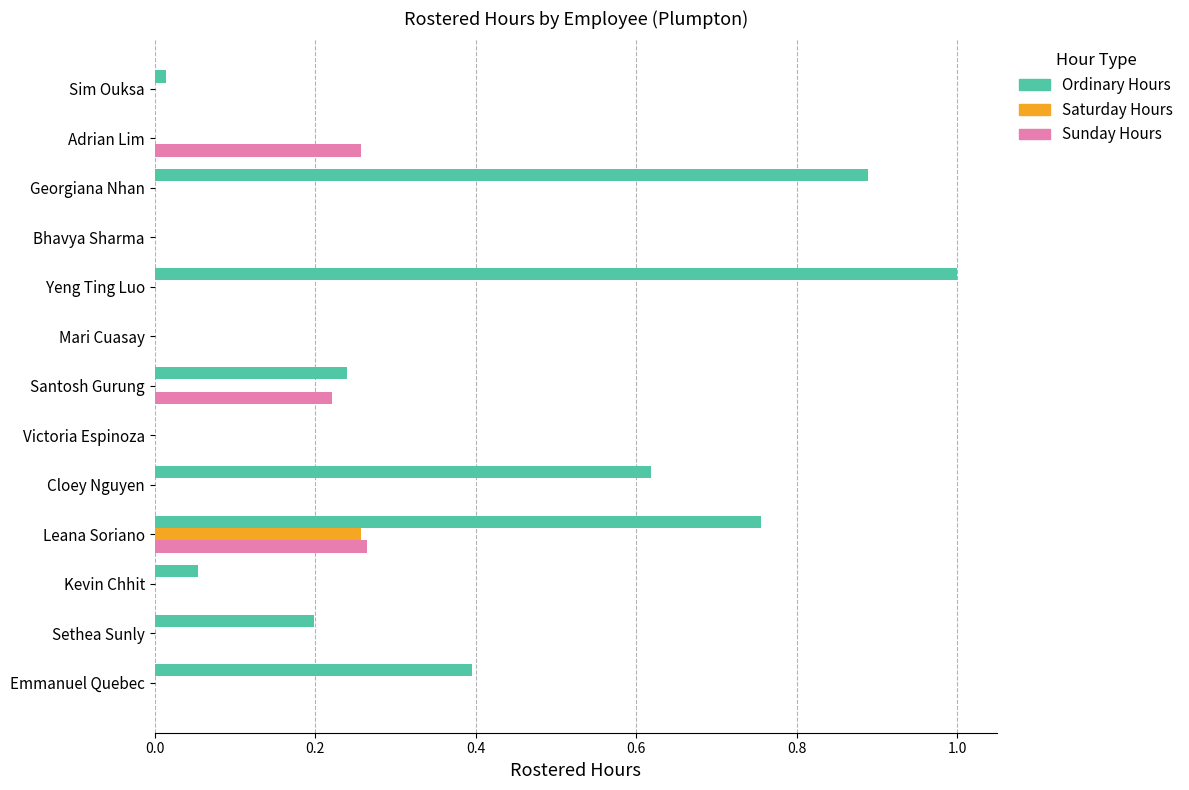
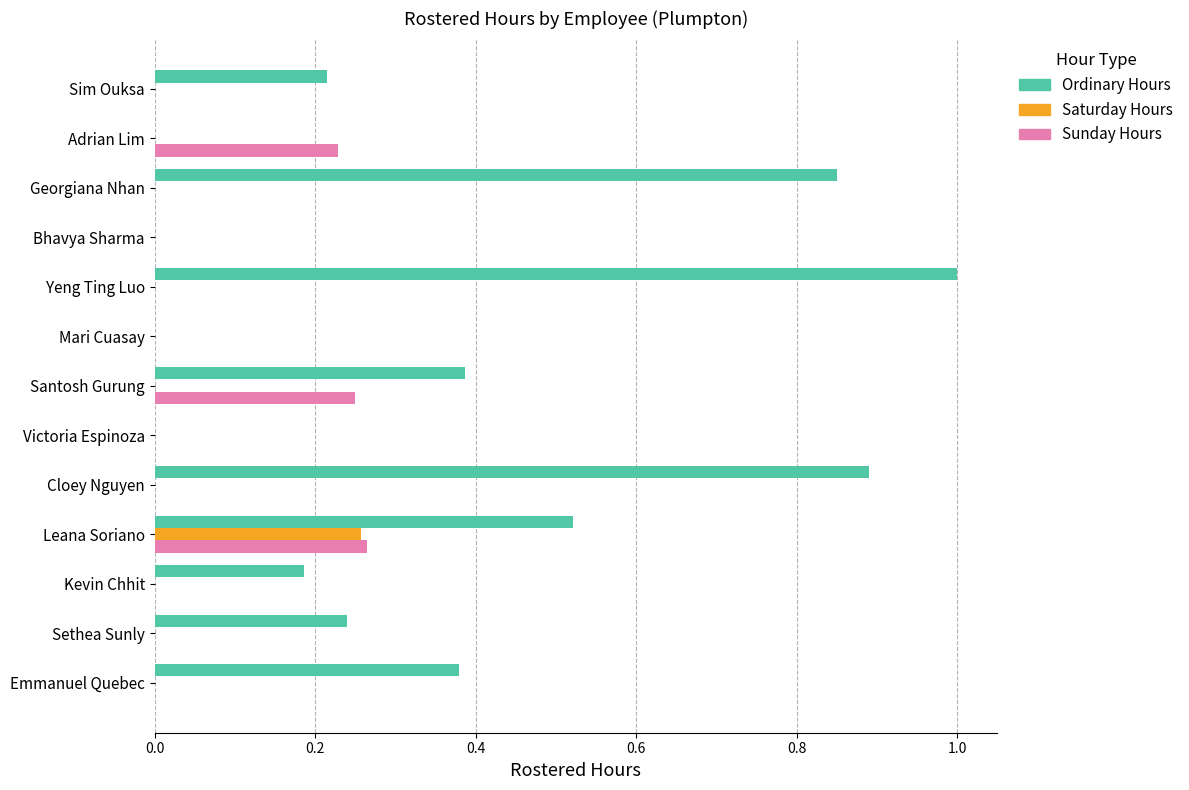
  {
    "Ordinary Hours": {
-     "Sim Ouksa": 0.01,
+     "Sim Ouksa": 0.21,
      "Adrian Lim": 0.00,
-     "Georgiana Nhan": 0.89,
+     "Georgiana Nhan": 0.85,
      "Bhavya Sharma": 0.00,
      "Yeng Ting Luo": 1.00,
      "Mari Cuasay": 0.00,
-     "Santosh Gurung": 0.24,
+     "Santosh Gurung": 0.39,
      "Victoria Espinoza": 0.00,
-     "Cloey Nguyen": 0.62,
-     "Leana Soriano": 0.76,
-     "Kevin Chhit": 0.05,
-     "Sethea Sunly": 0.20,
-     "Emmanuel Quebec": 0.40
+     "Cloey Nguyen": 0.89,
+     "Leana Soriano": 0.52,
+     "Kevin Chhit": 0.19,
+     "Sethea Sunly": 0.24,
+     "Emmanuel Quebec": 0.38
    },
    "Saturday Hours": {
      "Sim Ouksa": 0.00,
      "Adrian Lim": 0.00,
      "Georgiana Nhan": 0.00,
      "Bhavya Sharma": 0.00,
      "Yeng Ting Luo": 0.00,
      "Mari Cuasay": 0.00,
      "Santosh Gurung": 0.00,
      "Victoria Espinoza": 0.00,
      "Cloey Nguyen": 0.00,
      "Leana Soriano": 0.26,
      "Kevin Chhit": 0.00,
      "Sethea Sunly": 0.00,
      "Emmanuel Quebec": 0.00
    },
    "Sunday Hours": {
      "Sim Ouksa": 0.00,
-     "Adrian Lim": 0.26,
+     "Adrian Lim": 0.23,
      "Georgiana Nhan": 0.00,
      "Bhavya Sharma": 0.00,
      "Yeng Ting Luo": 0.00,
      "Mari Cuasay": 0.00,
-     "Santosh Gurung": 0.22,
+     "Santosh Gurung": 0.25,
      "Victoria Espinoza": 0.00,
      "Cloey Nguyen": 0.00,
      "Leana Soriano": 0.26,
      "Kevin Chhit": 0.00,
      "Sethea Sunly": 0.00,
      "Emmanuel Quebec": 0.00
    }
  }
